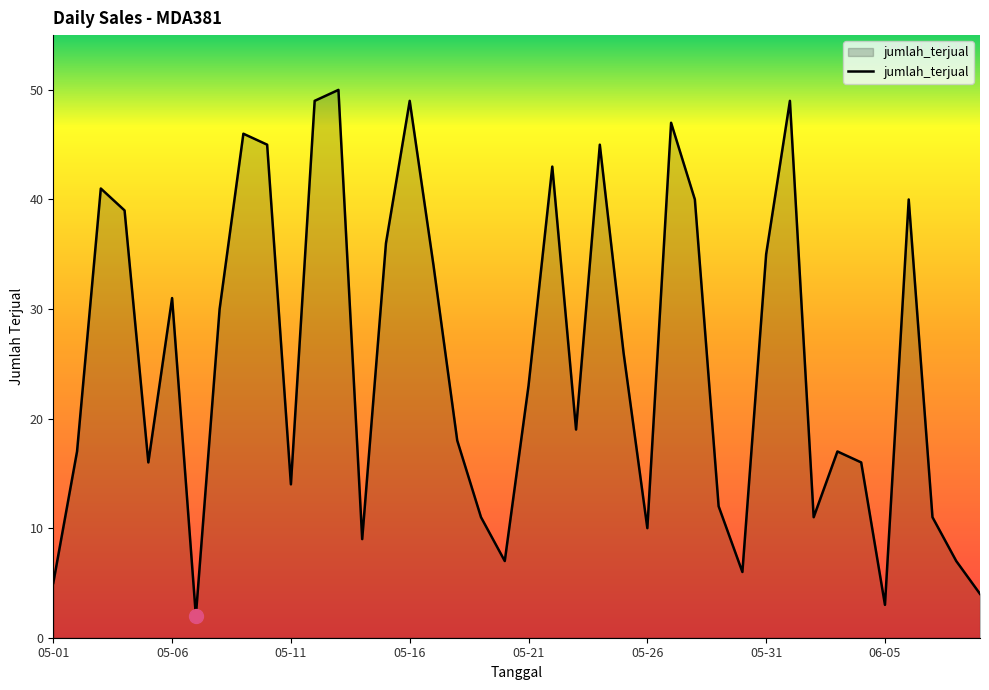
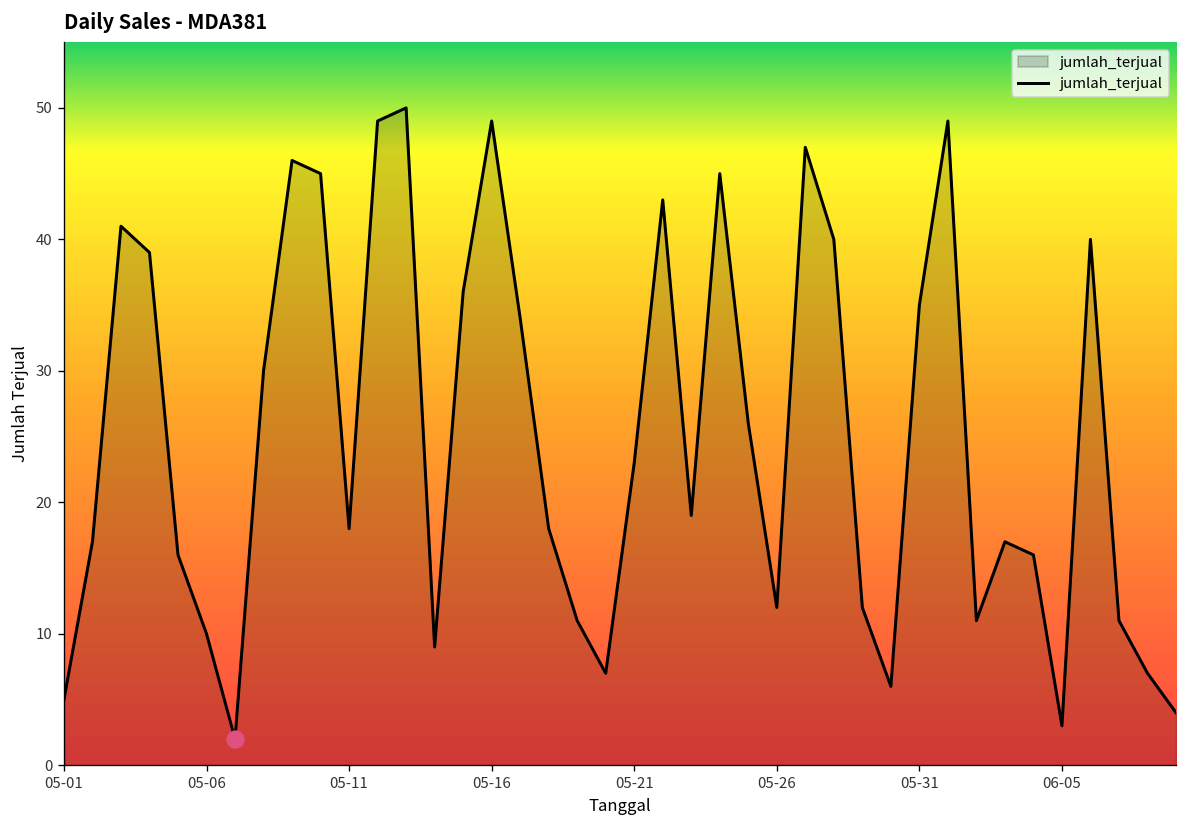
  {
    "jumlah_terjual": {
      "05-01": 5,
-     "05-06": 31,
-     "05-11": 14,
+     "05-06": 10,
+     "05-11": 18,
      "05-16": 49,
      "05-21": 23,
-     "05-26": 10,
+     "05-26": 12,
      "05-31": 35,
      "06-05": 3
    }
  }
